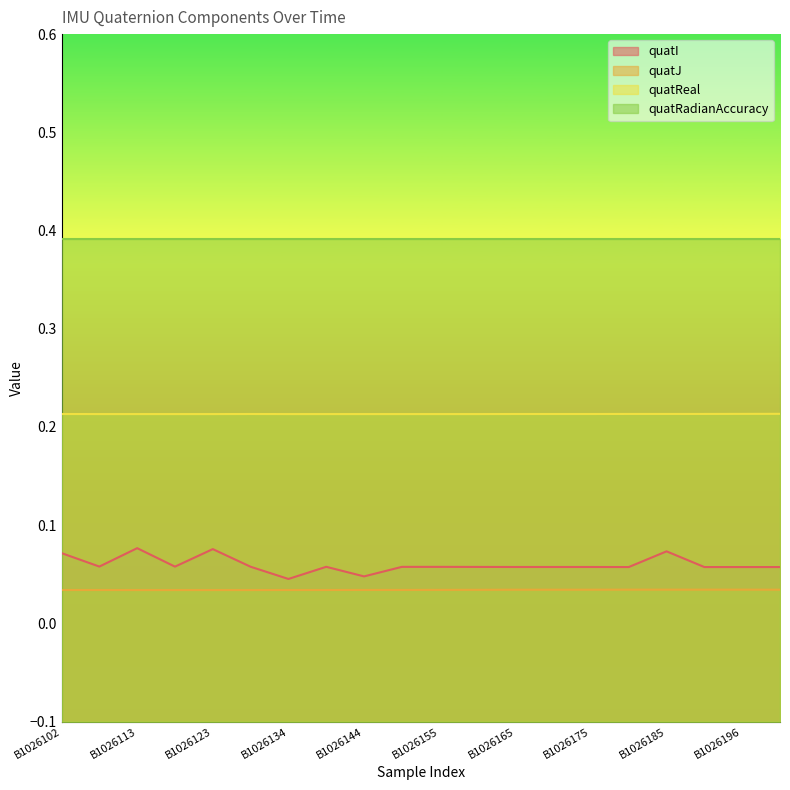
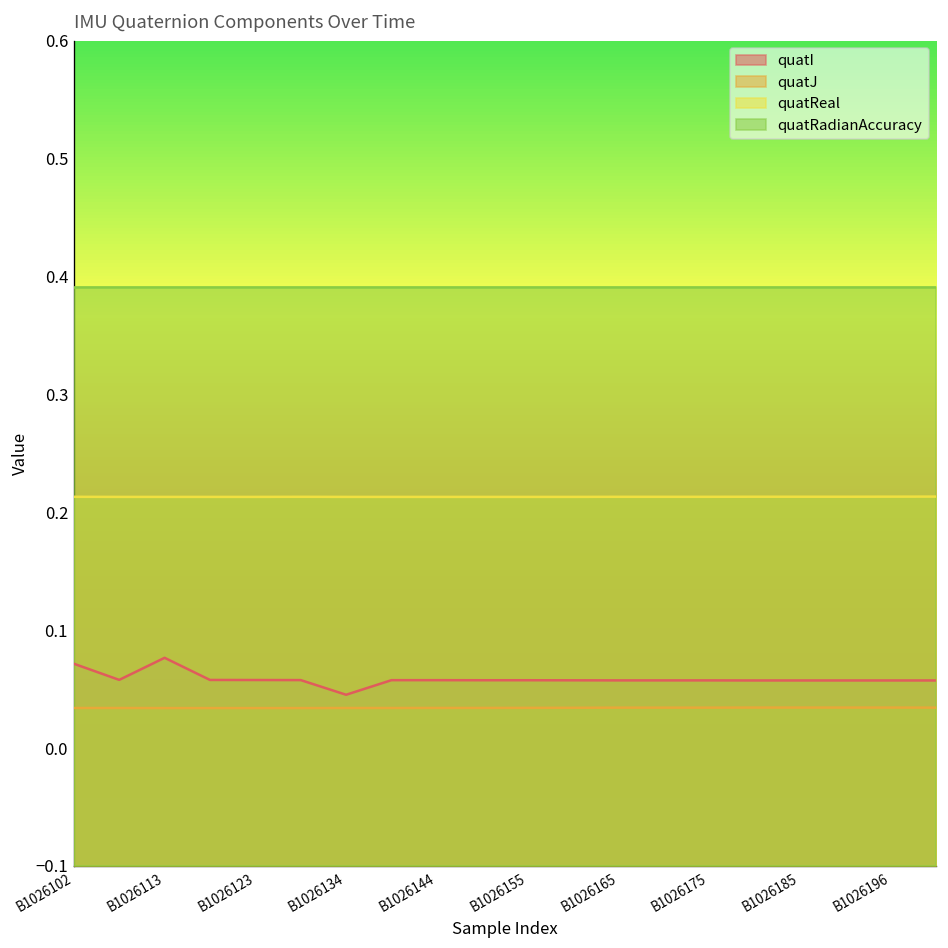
  {
    "quatI": {
      "B1026102": 0.07,
      "B1026113": 0.08,
-     "B1026123": 0.08,
+     "B1026123": 0.06,
      "B1026134": 0.05,
-     "B1026144": 0.05,
+     "B1026144": 0.06,
      "B1026155": 0.06,
      "B1026165": 0.06,
      "B1026175": 0.06,
-     "B1026185": 0.07,
+     "B1026185": 0.06,
      "B1026196": 0.06
    },
    "quatRadianAccuracy": {
      "B1026102": 0.39,
      "B1026113": 0.39,
      "B1026123": 0.39,
      "B1026134": 0.39,
      "B1026144": 0.39,
      "B1026155": 0.39,
      "B1026165": 0.39,
      "B1026175": 0.39,
      "B1026185": 0.39,
      "B1026196": 0.39
    }
  }
